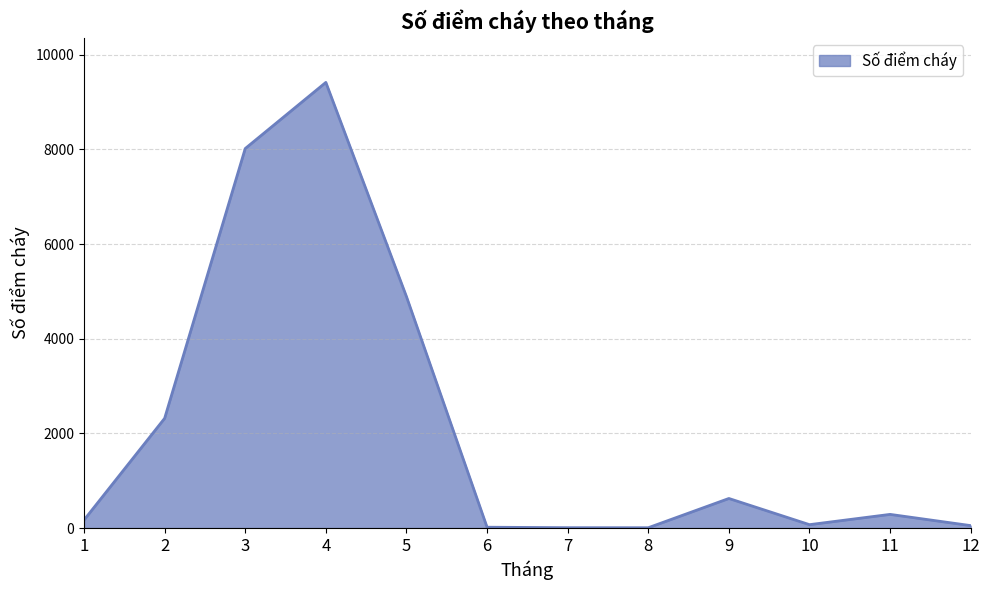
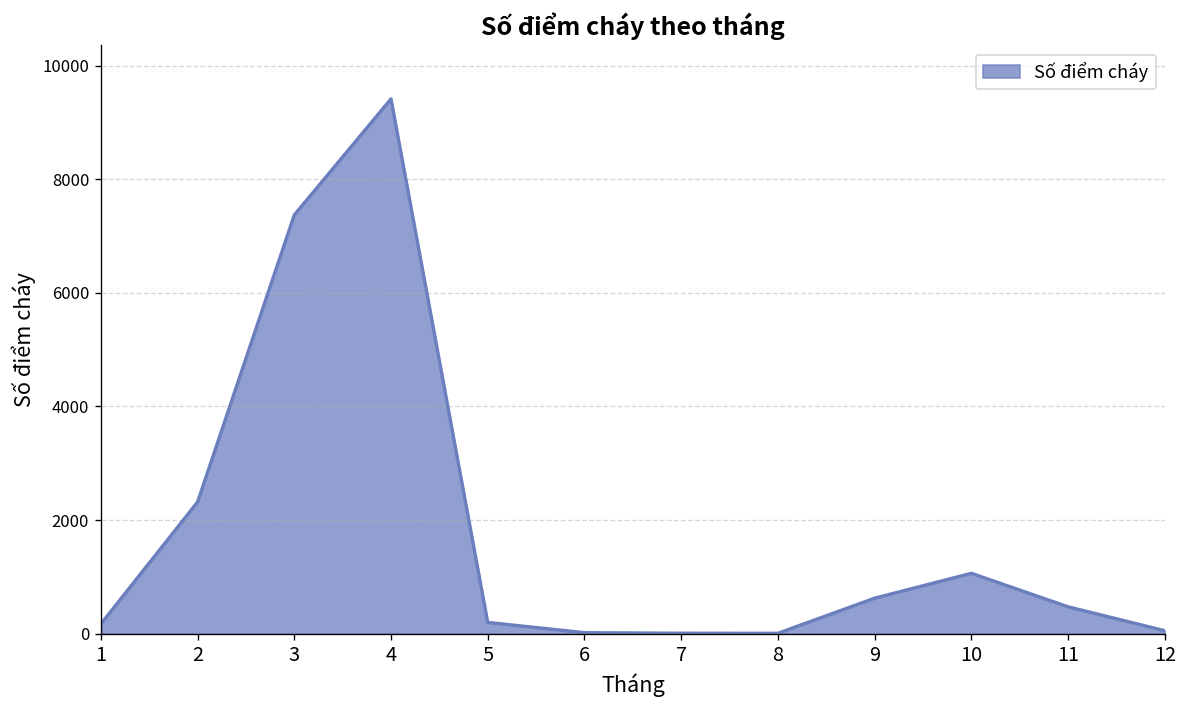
  {
    "1": 200,
    "2": 2300,
-   "3": 8000,
+   "3": 7400,
    "4": 9400,
-   "5": 4900,
+   "5": 200,
    "6": 0,
    "7": 0,
    "8": 0,
    "9": 600,
-   "10": 100,
-   "11": 300,
+   "10": 1100,
+   "11": 500,
    "12": 100
  }
